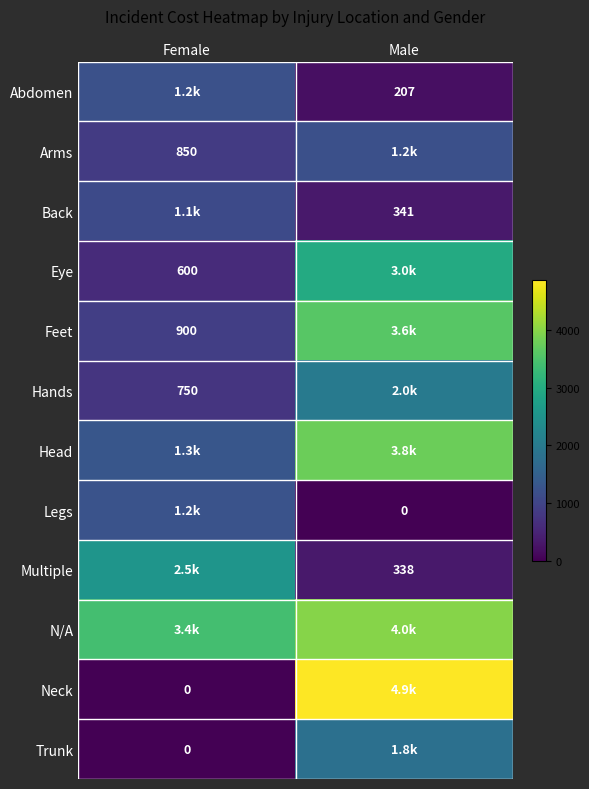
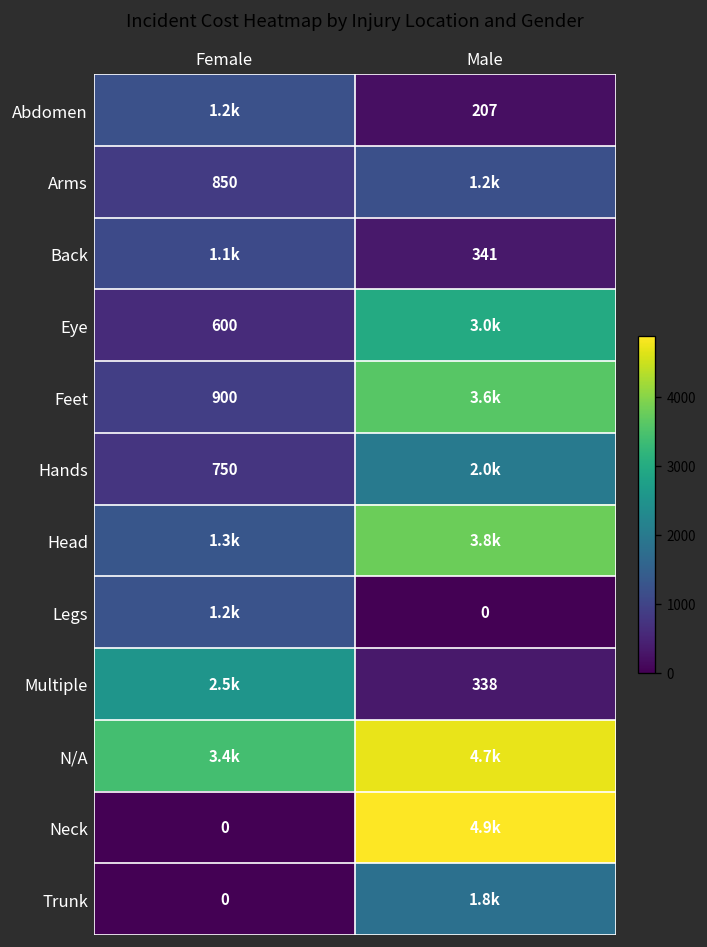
  {
    "Abdomen": {
      "Female": "1.2k",
      "Male": "207"
    },
    "Arms": {
      "Female": "850",
      "Male": "1.2k"
    },
    "Back": {
      "Female": "1.1k",
      "Male": "341"
    },
    "Eye": {
      "Female": "600",
      "Male": "3.0k"
    },
    "Feet": {
      "Female": "900",
      "Male": "3.6k"
    },
    "Hands": {
      "Female": "750",
      "Male": "2.0k"
    },
    "Head": {
      "Female": "1.3k",
      "Male": "3.8k"
    },
    "Legs": {
      "Female": "1.2k",
      "Male": "0"
    },
    "Multiple": {
      "Female": "2.5k",
      "Male": "338"
    },
    "N/A": {
      "Female": "3.4k",
-     "Male": "4.0k"
+     "Male": "4.7k"
    },
    "Neck": {
      "Female": "0",
      "Male": "4.9k"
    },
    "Trunk": {
      "Female": "0",
      "Male": "1.8k"
    }
  }
